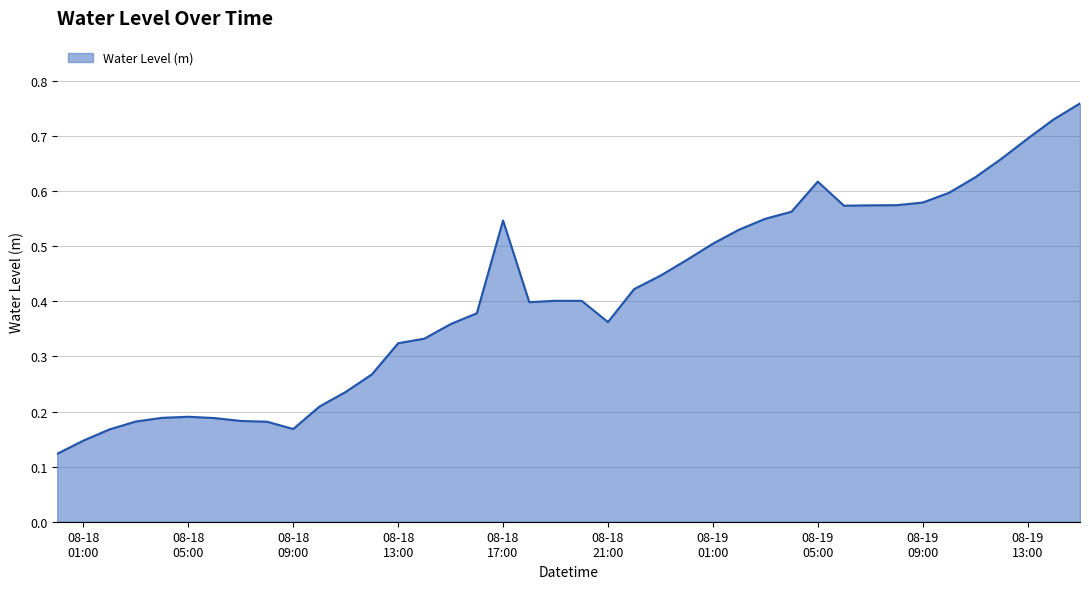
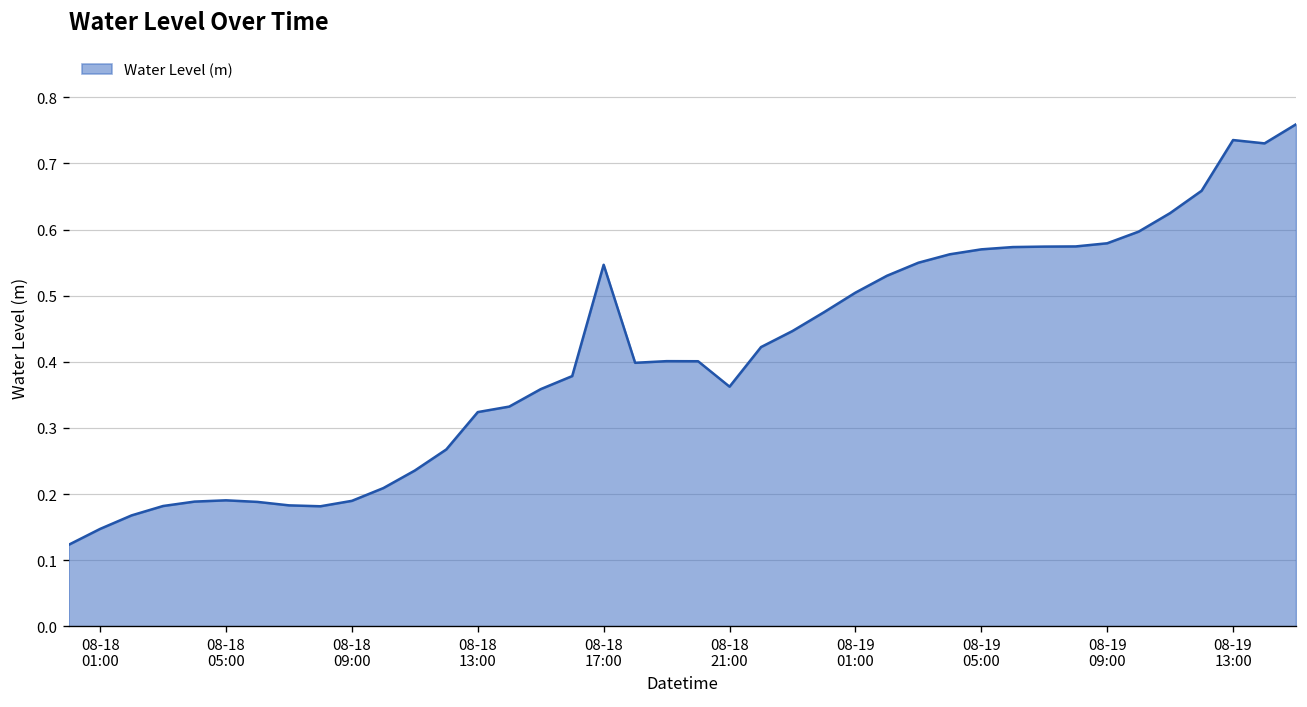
  {
    "08-18 01:00": 0.15,
    "08-18 05:00": 0.19,
-   "08-18 09:00": 0.17,
+   "08-18 09:00": 0.19,
    "08-18 13:00": 0.32,
    "08-18 17:00": 0.55,
    "08-18 21:00": 0.36,
    "08-19 01:00": 0.50,
-   "08-19 05:00": 0.62,
+   "08-19 05:00": 0.57,
    "08-19 09:00": 0.58,
-   "08-19 13:00": 0.70
+   "08-19 13:00": 0.74
  }
